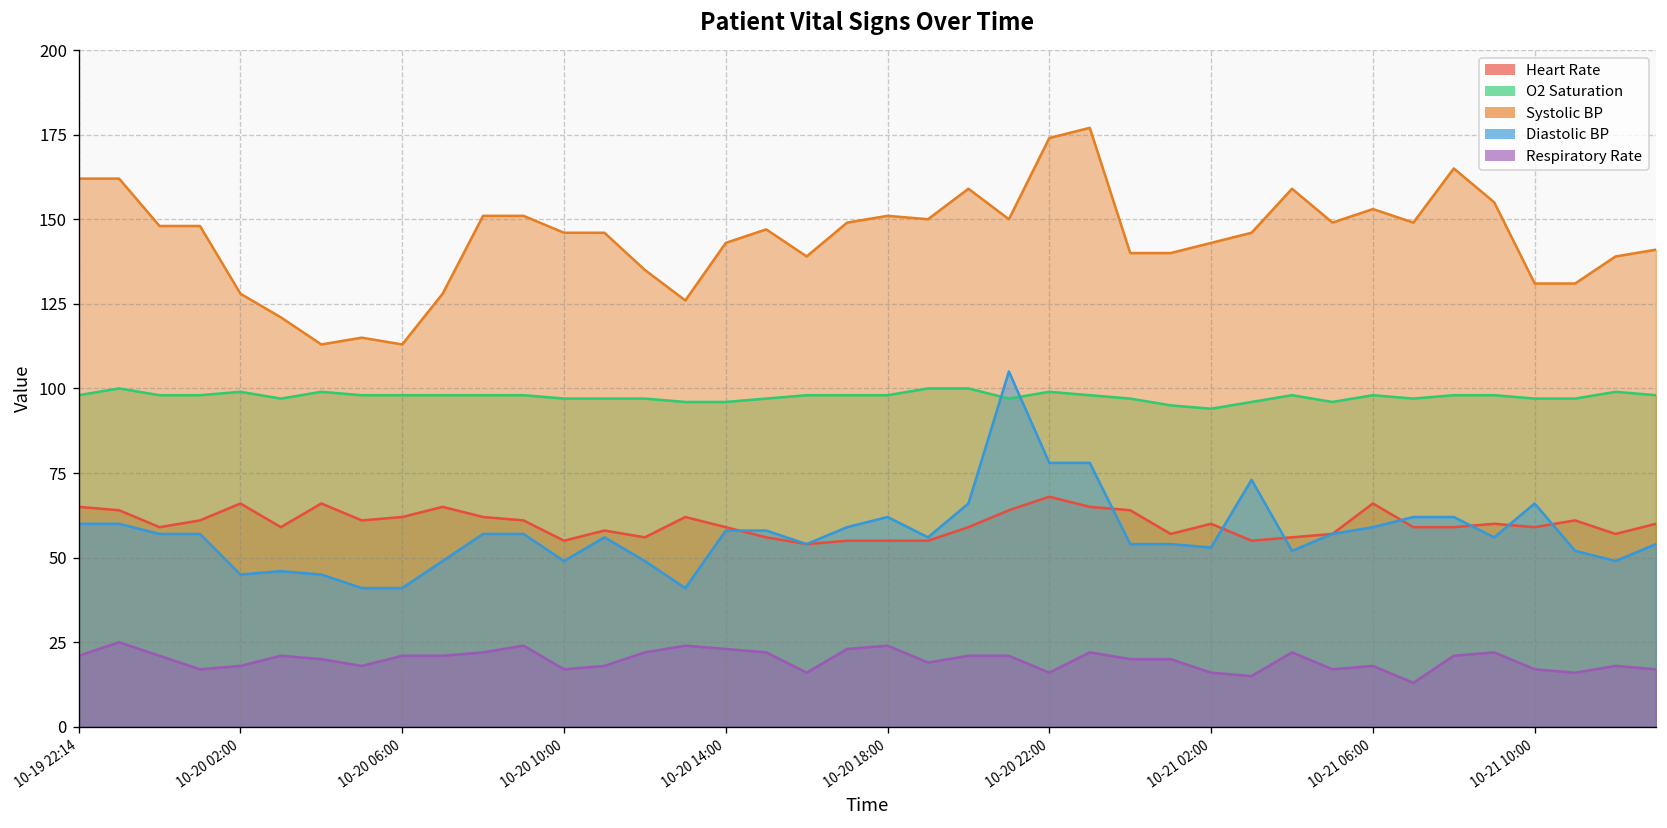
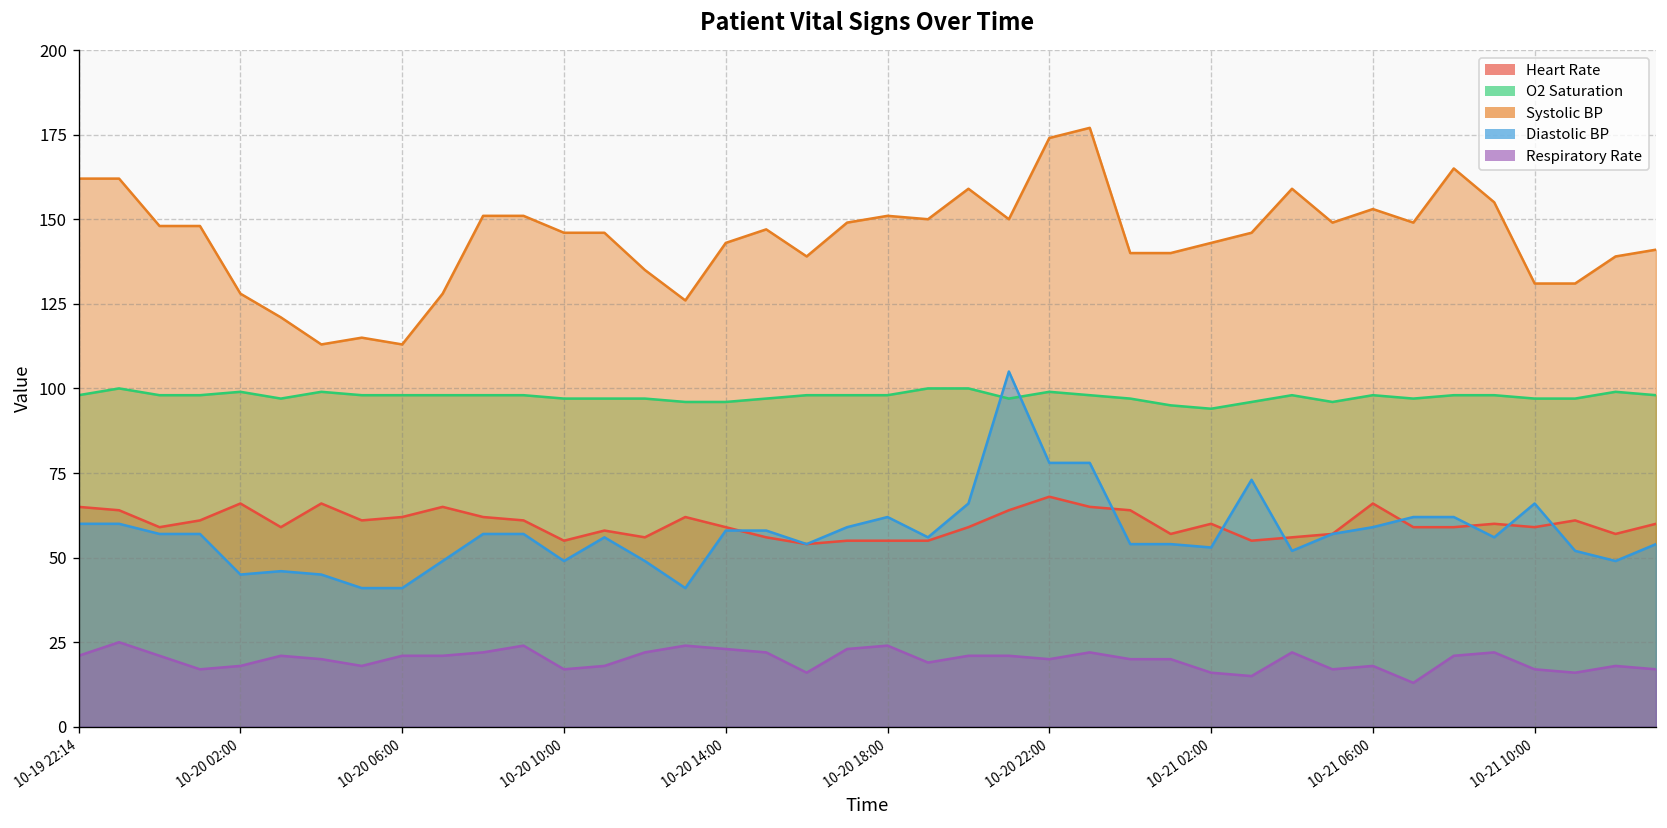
  {
    "O2 Saturation": {
      "10-19 22:14": 98,
      "10-20 02:00": 99,
      "10-20 06:00": 98,
      "10-20 10:00": 97,
      "10-20 14:00": 96,
      "10-20 18:00": 98,
      "10-20 22:00": 99,
      "10-21 02:00": 94,
      "10-21 06:00": 98,
      "10-21 10:00": 97
    },
    "Diastolic BP": {
      "10-19 22:14": 60,
      "10-20 02:00": 45,
      "10-20 06:00": 41,
      "10-20 10:00": 49,
      "10-20 14:00": 58,
      "10-20 18:00": 62,
      "10-20 22:00": 78,
      "10-21 02:00": 53,
      "10-21 06:00": 59,
      "10-21 10:00": 66
    },
    "Respiratory Rate": {
      "10-19 22:14": 21,
      "10-20 02:00": 18,
      "10-20 06:00": 21,
      "10-20 10:00": 17,
      "10-20 14:00": 23,
      "10-20 18:00": 24,
-     "10-20 22:00": 16,
+     "10-20 22:00": 20,
      "10-21 02:00": 16,
      "10-21 06:00": 18,
      "10-21 10:00": 17
    }
  }
